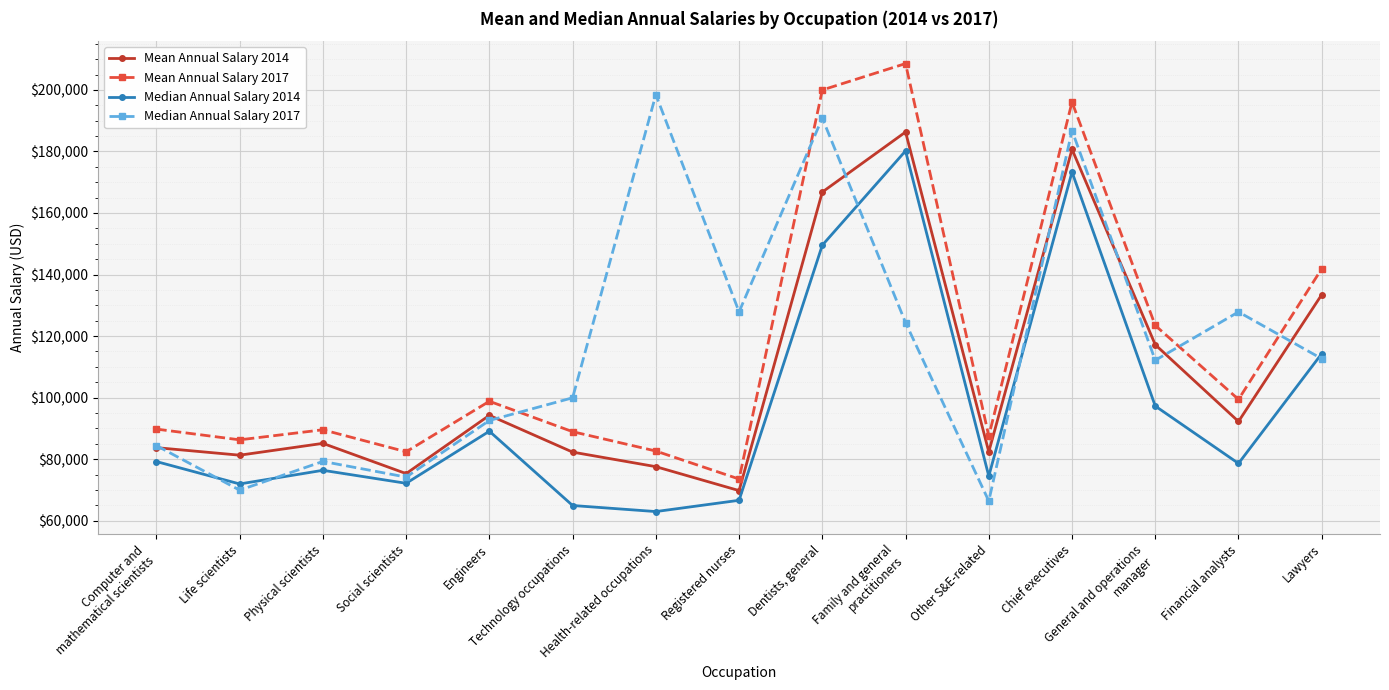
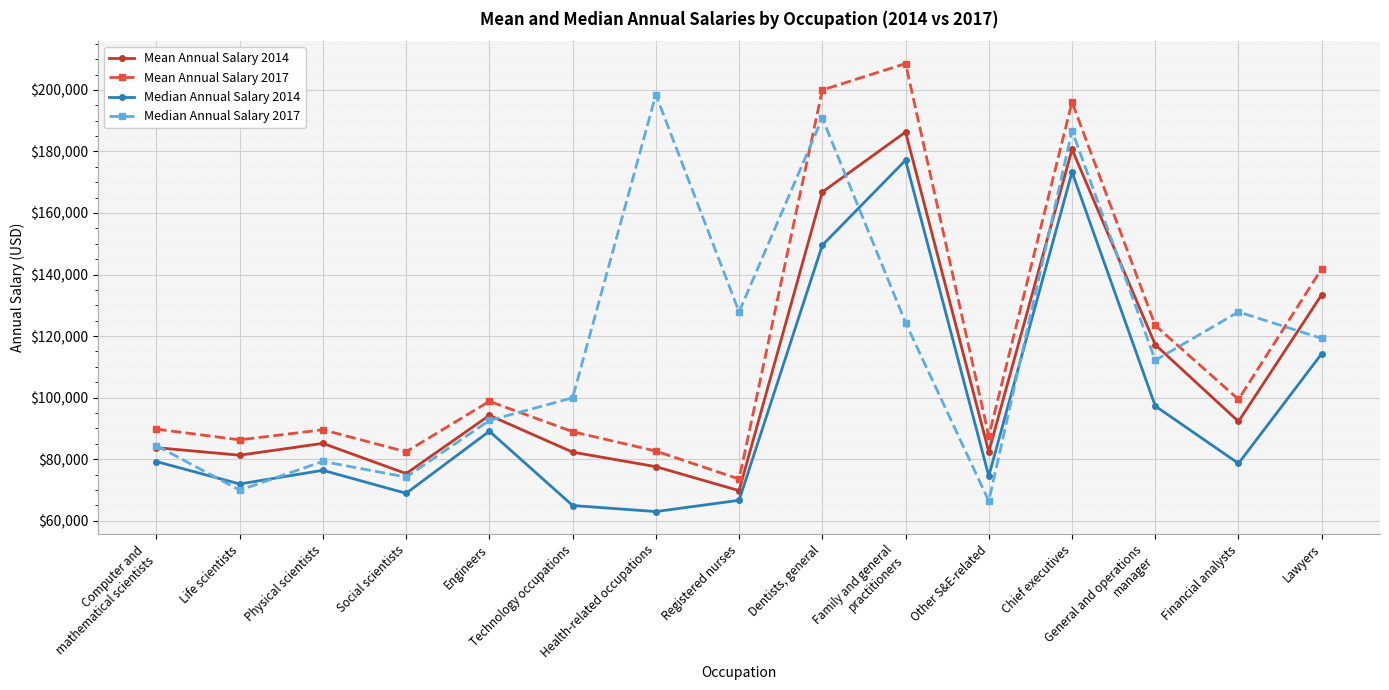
  {
    "Median Annual Salary 2014": {
      "Computer and mathematical scientists": "$79,000",
      "Life scientists": "$72,000",
      "Physical scientists": "$76,000",
-     "Social scientists": "$72,000",
+     "Social scientists": "$69,000",
      "Engineers": "$89,000",
      "Technology occupations": "$65,000",
      "Health-related occupations": "$63,000",
      "Registered nurses": "$67,000",
      "Dentists, general": "$150,000",
-     "Family and general practitioners": "$180,000",
+     "Family and general practitioners": "$177,000",
      "Other S&E-related": "$75,000",
      "Chief executives": "$173,000",
      "General and operations manager": "$97,000",
      "Financial analysts": "$79,000",
      "Lawyers": "$114,000"
    },
    "Median Annual Salary 2017": {
      "Life scientists": "$70,000",
      "Physical scientists": "$79,000",
      "Social scientists": "$74,000",
      "Engineers": "$93,000",
      "Technology occupations": "$100,000",
      "Health-related occupations": "$198,000",
      "Registered nurses": "$128,000",
      "Dentists, general": "$191,000",
      "Family and general practitioners": "$124,000",
      "Other S&E-related": "$66,000",
      "Chief executives": "$187,000",
      "General and operations manager": "$112,000",
      "Financial analysts": "$128,000",
-     "Lawyers": "$113,000"
+     "Lawyers": "$119,000"
    }
  }
